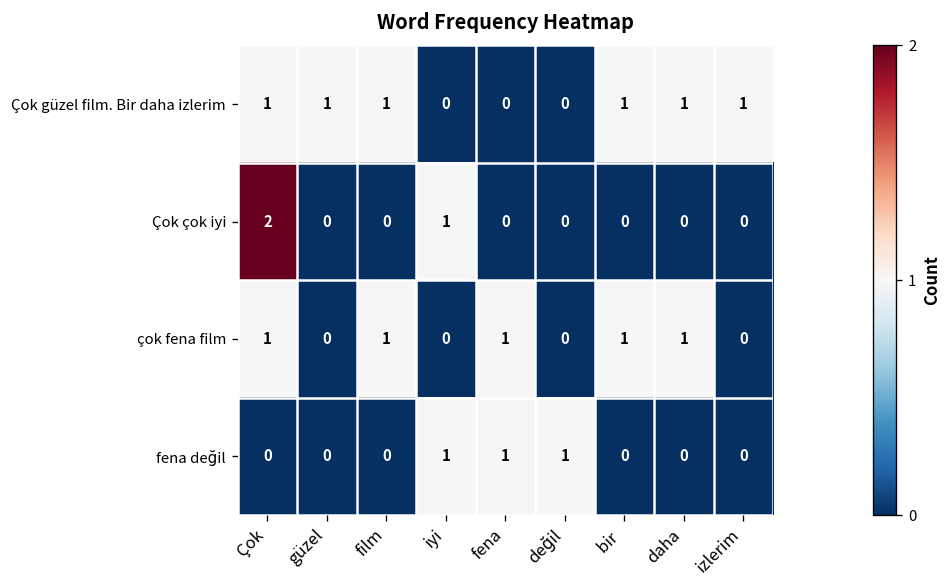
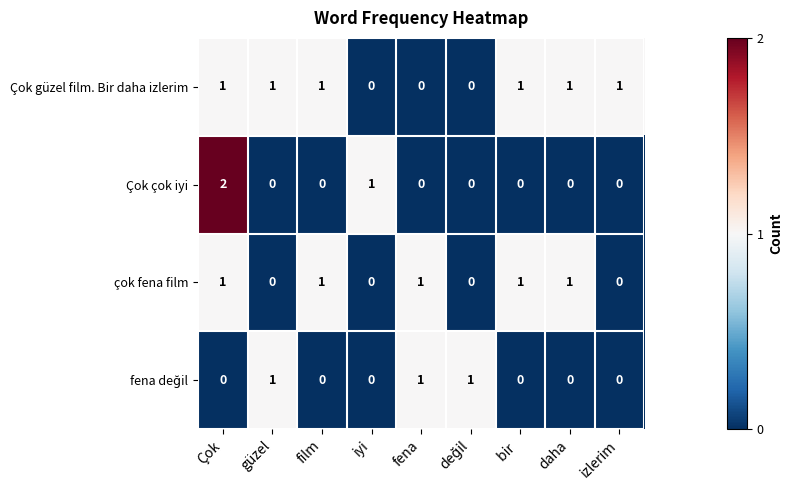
  {
    "Çok güzel film. Bir daha izlerim": {
      "Çok": 1,
      "güzel": 1,
      "film": 1,
      "iyi": 0,
      "fena": 0,
      "değil": 0,
      "bir": 1,
      "daha": 1,
      "izlerim": 1
    },
    "Çok çok iyi": {
      "Çok": 2,
      "güzel": 0,
      "film": 0,
      "iyi": 1,
      "fena": 0,
      "değil": 0,
      "bir": 0,
      "daha": 0,
      "izlerim": 0
    },
    "çok fena film": {
      "Çok": 1,
      "güzel": 0,
      "film": 1,
      "iyi": 0,
      "fena": 1,
      "değil": 0,
      "bir": 1,
      "daha": 1,
      "izlerim": 0
    },
    "fena değil": {
      "Çok": 0,
-     "güzel": 0,
+     "güzel": 1,
      "film": 0,
-     "iyi": 1,
+     "iyi": 0,
      "fena": 1,
      "değil": 1,
      "bir": 0,
      "daha": 0,
      "izlerim": 0
    }
  }
